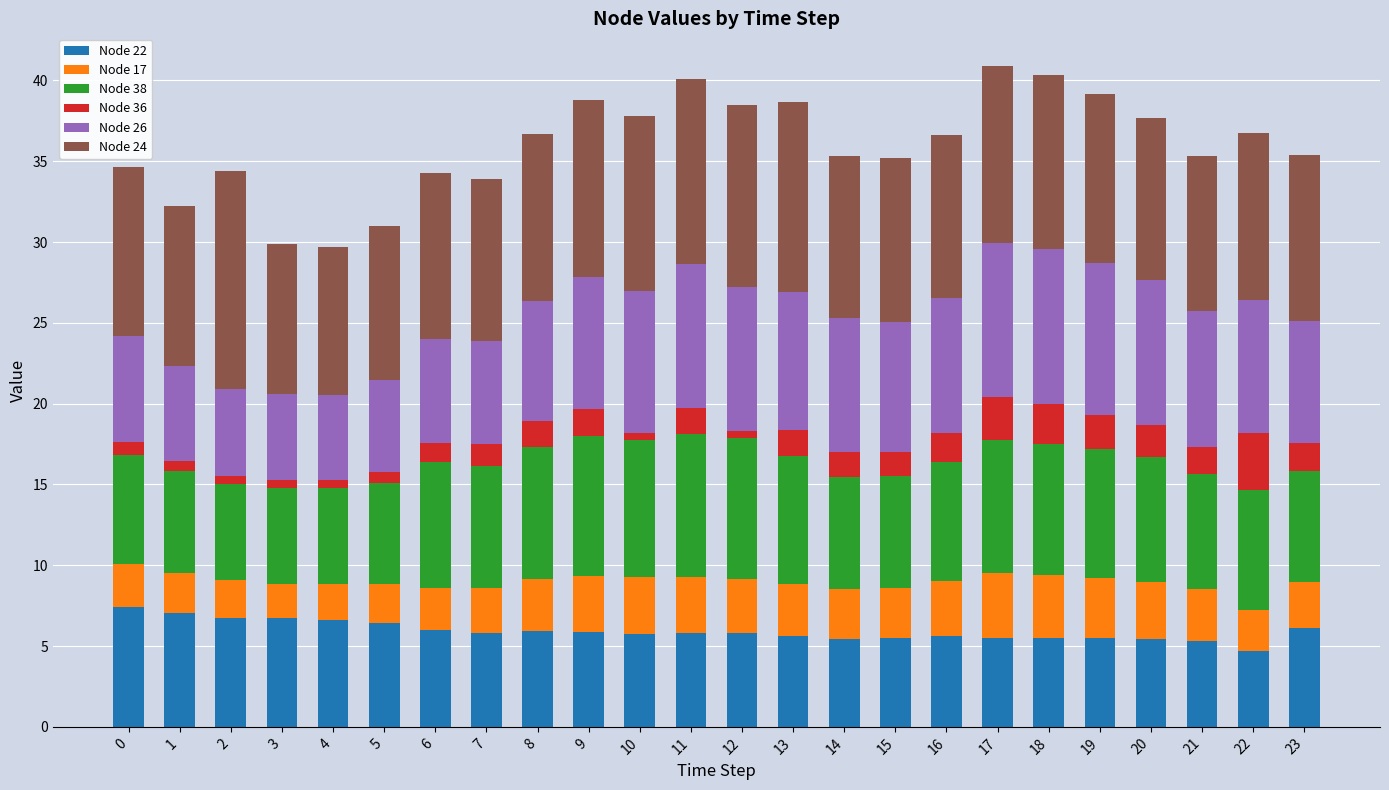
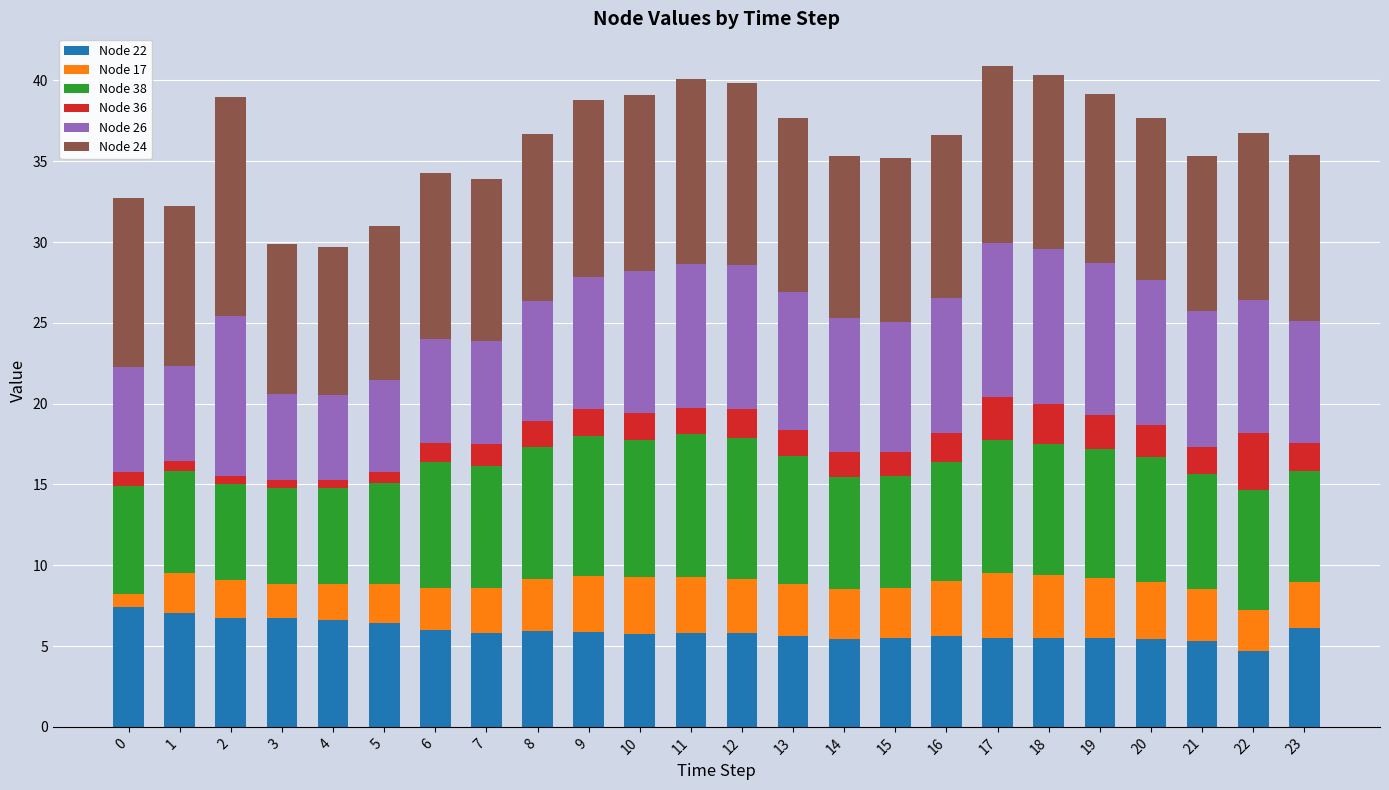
  {
    "Node 22": {
      "0": 7.4,
      "1": 7.1,
      "2": 6.7,
      "3": 6.8,
      "4": 6.6,
      "5": 6.4,
      "6": 6.0,
      "7": 5.8,
      "8": 6.0,
      "9": 5.9,
      "10": 5.8,
      "11": 5.8,
      "12": 5.8,
      "13": 5.7,
      "14": 5.5,
      "15": 5.5,
      "16": 5.6,
      "17": 5.5,
      "18": 5.5,
      "19": 5.5,
      "20": 5.4,
      "21": 5.3,
      "22": 4.7,
      "23": 6.1
    },
    "Node 17": {
-     "0": 2.6,
+     "0": 0.8,
      "1": 2.4,
      "2": 2.3,
      "3": 2.1,
      "4": 2.3,
      "5": 2.4,
      "6": 2.6,
      "7": 2.8,
      "8": 3.2,
      "9": 3.4,
      "10": 3.5,
      "11": 3.4,
      "12": 3.3,
      "13": 3.2,
      "14": 3.1,
      "15": 3.1,
      "16": 3.4,
      "17": 4.0,
      "18": 3.9,
      "19": 3.7,
      "20": 3.5,
      "21": 3.2,
      "22": 2.5,
      "23": 2.9
    },
    "Node 38": {
      "0": 6.7,
      "1": 6.3,
      "2": 5.9,
      "3": 5.9,
      "4": 5.9,
      "5": 6.3,
      "6": 7.8,
      "7": 7.5,
      "8": 8.1,
      "9": 8.7,
      "10": 8.5,
      "11": 8.9,
      "12": 8.7,
      "13": 7.9,
      "14": 6.9,
      "15": 6.9,
      "16": 7.3,
      "17": 8.2,
      "18": 8.1,
      "19": 8.0,
      "20": 7.8,
      "21": 7.1,
      "22": 7.4,
      "23": 6.8
    },
    "Node 36": {
      "0": 0.8,
      "1": 0.6,
      "2": 0.5,
      "3": 0.5,
      "4": 0.5,
      "5": 0.7,
      "6": 1.2,
      "7": 1.4,
      "8": 1.6,
      "9": 1.7,
-     "10": 0.5,
+     "10": 1.7,
      "11": 1.6,
-     "12": 0.4,
+     "12": 1.8,
      "13": 1.6,
      "14": 1.6,
      "15": 1.5,
      "16": 1.8,
      "17": 2.6,
      "18": 2.5,
      "19": 2.1,
      "20": 2.0,
      "21": 1.7,
      "22": 3.5,
      "23": 1.8
    },
    "Node 26": {
      "0": 6.5,
      "1": 5.9,
-     "2": 5.4,
+     "2": 9.9,
      "3": 5.3,
      "4": 5.3,
      "5": 5.6,
      "6": 6.4,
      "7": 6.4,
      "8": 7.5,
      "9": 8.2,
      "10": 8.7,
      "11": 8.9,
      "12": 8.9,
      "13": 8.6,
      "14": 8.3,
      "15": 8.0,
      "16": 8.4,
      "17": 9.5,
      "18": 9.6,
      "19": 9.4,
      "20": 9.0,
      "21": 8.4,
      "22": 8.2,
      "23": 7.6
    },
    "Node 24": {
      "0": 10.4,
      "1": 9.9,
      "2": 13.5,
      "3": 9.3,
      "4": 9.1,
      "5": 9.6,
      "6": 10.2,
      "7": 10.0,
      "8": 10.3,
      "9": 10.9,
      "10": 10.9,
      "11": 11.5,
      "12": 11.3,
-     "13": 11.7,
+     "13": 10.8,
      "14": 10.0,
      "15": 10.2,
      "16": 10.1,
      "17": 10.9,
      "18": 10.8,
      "19": 10.5,
      "20": 10.1,
      "21": 9.6,
      "22": 10.4,
      "23": 10.2
    }
  }
